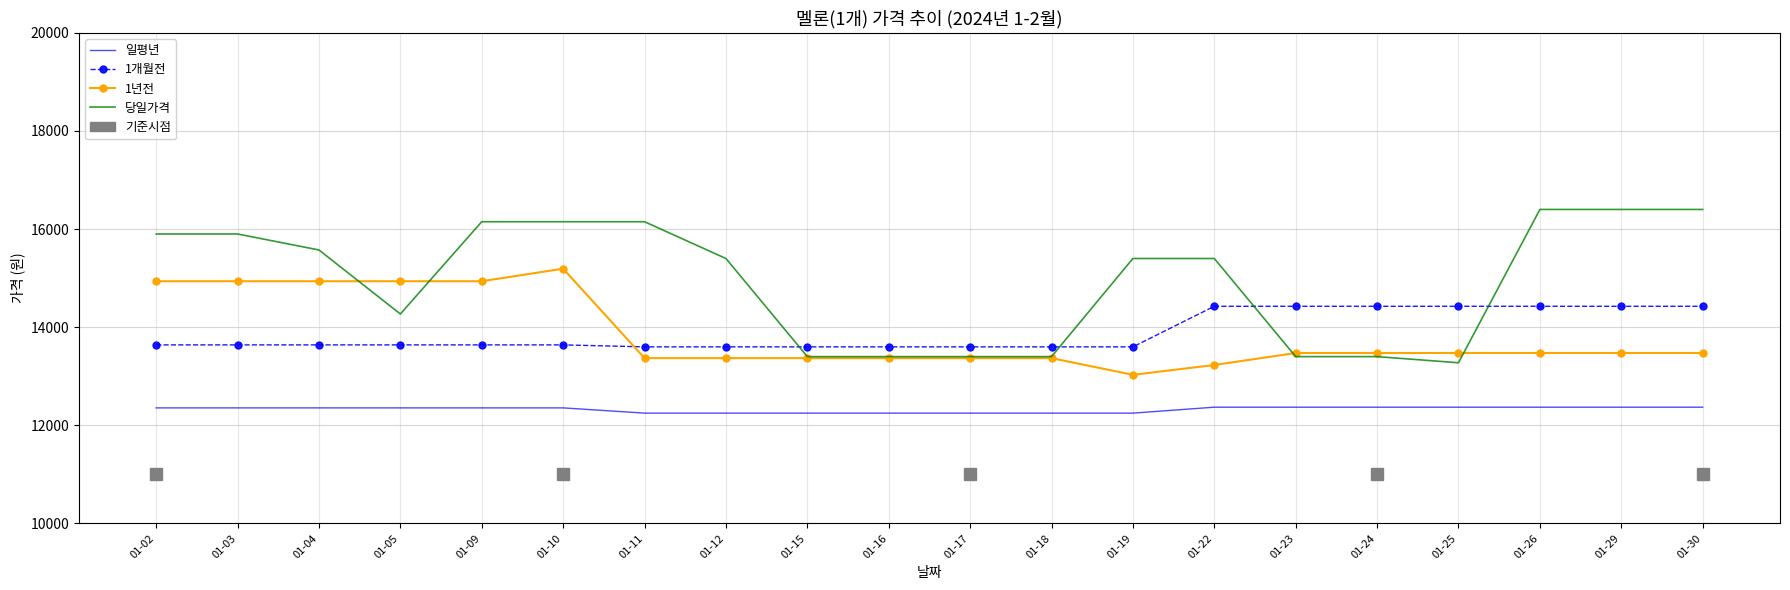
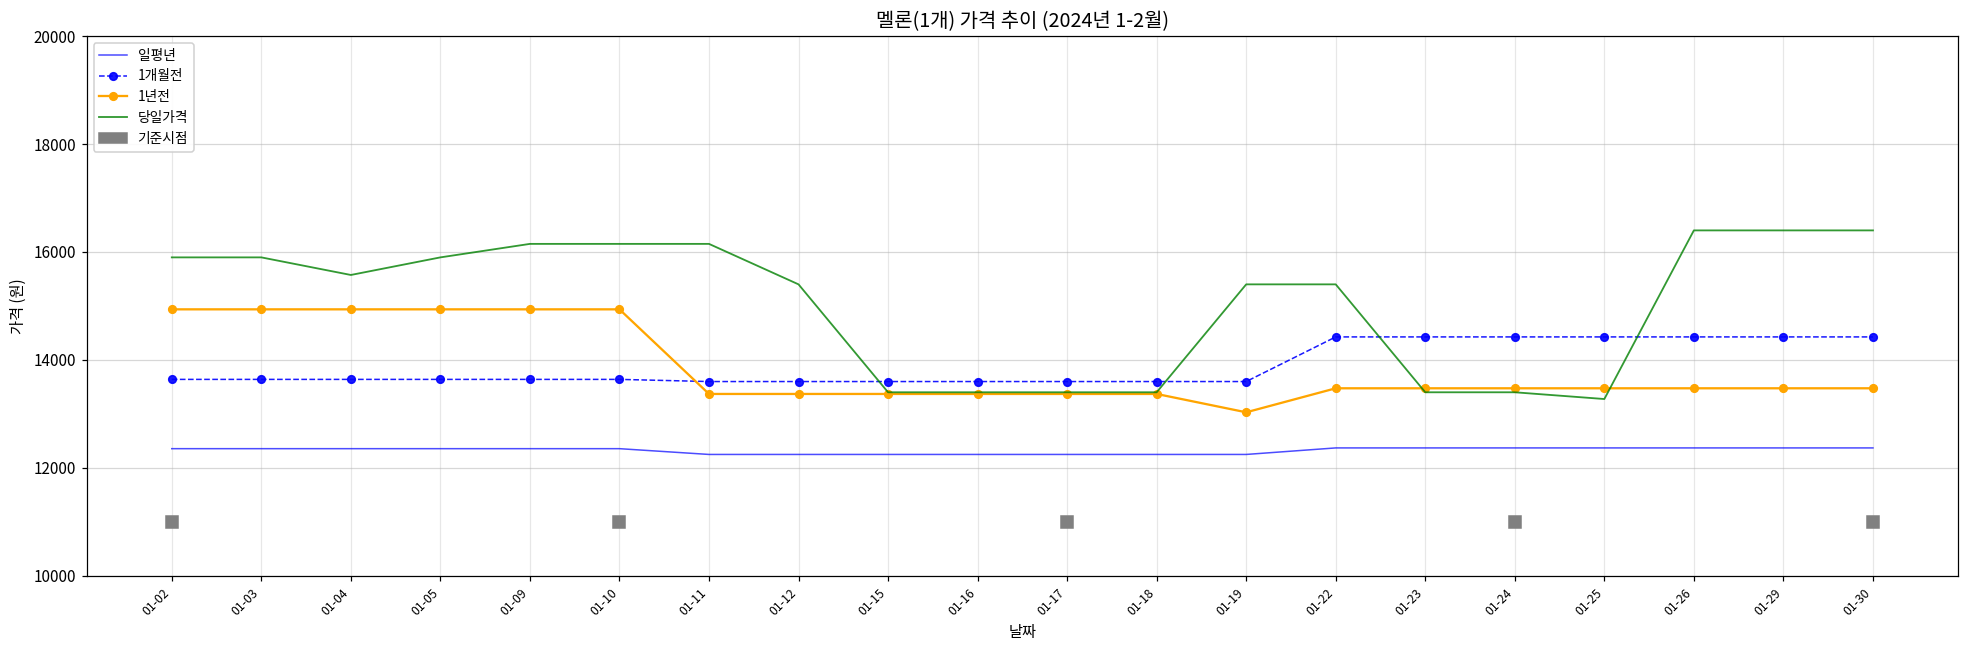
  {
    "1년전": {
      "01-02": 14900,
      "01-03": 14900,
      "01-04": 14900,
      "01-05": 14900,
      "01-09": 14900,
-     "01-10": 15200,
+     "01-10": 14900,
      "01-11": 13400,
      "01-12": 13400,
      "01-19": 13000,
-     "01-22": 13200,
+     "01-22": 13500,
      "01-23": 13500,
      "01-24": 13500,
      "01-25": 13500,
      "01-26": 13500,
      "01-29": 13500,
      "01-30": 13500
    },
    "당일가격": {
      "01-02": 15900,
      "01-03": 15900,
      "01-04": 15600,
-     "01-05": 14300,
+     "01-05": 15900,
      "01-09": 16200,
      "01-10": 16200,
      "01-11": 16200,
      "01-12": 15400,
      "01-19": 15400,
      "01-22": 15400,
      "01-23": 13400,
      "01-24": 13400,
      "01-25": 13300,
      "01-26": 16400,
      "01-29": 16400,
      "01-30": 16400
    }
  }
